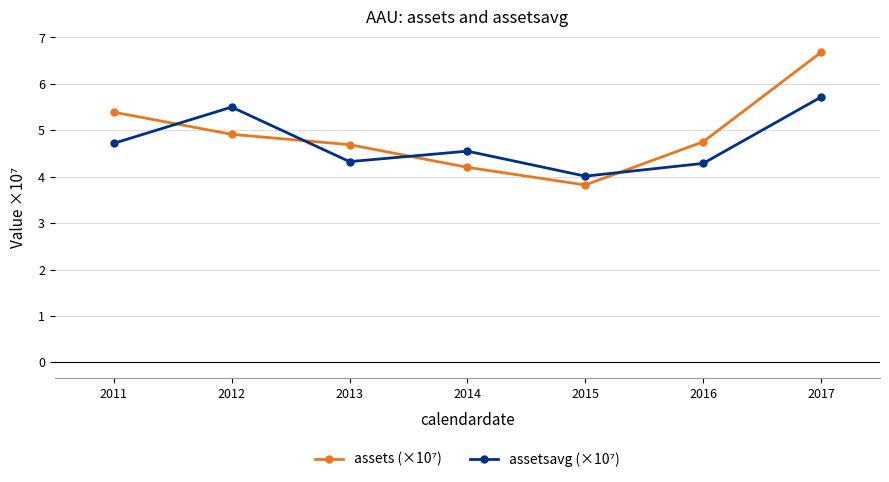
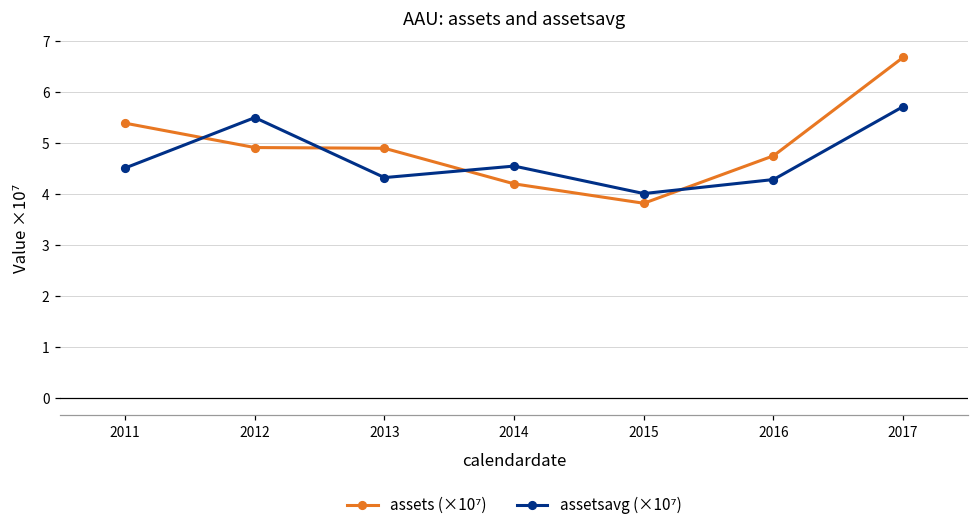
  {
    "assets (×10⁷)": {
      "2011": 5.4,
      "2012": 4.9,
-     "2013": 4.7,
+     "2013": 4.9,
      "2014": 4.2,
      "2015": 3.8,
      "2016": 4.8,
      "2017": 6.7
    },
    "assetsavg (×10⁷)": {
-     "2011": 4.7,
+     "2011": 4.5,
      "2012": 5.5,
      "2013": 4.3,
      "2014": 4.6,
      "2015": 4.0,
      "2016": 4.3,
      "2017": 5.7
    }
  }
